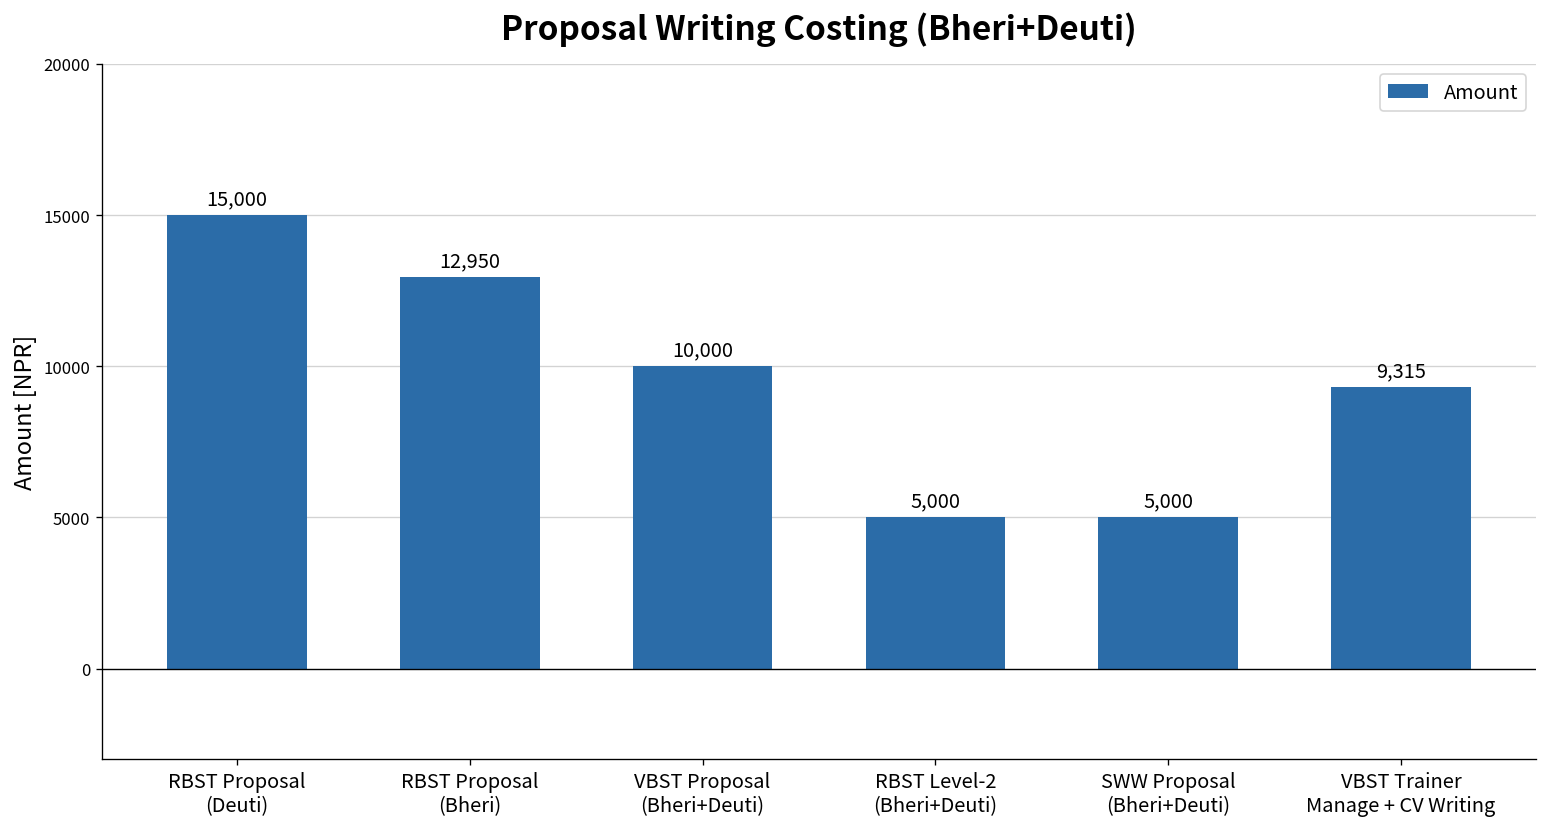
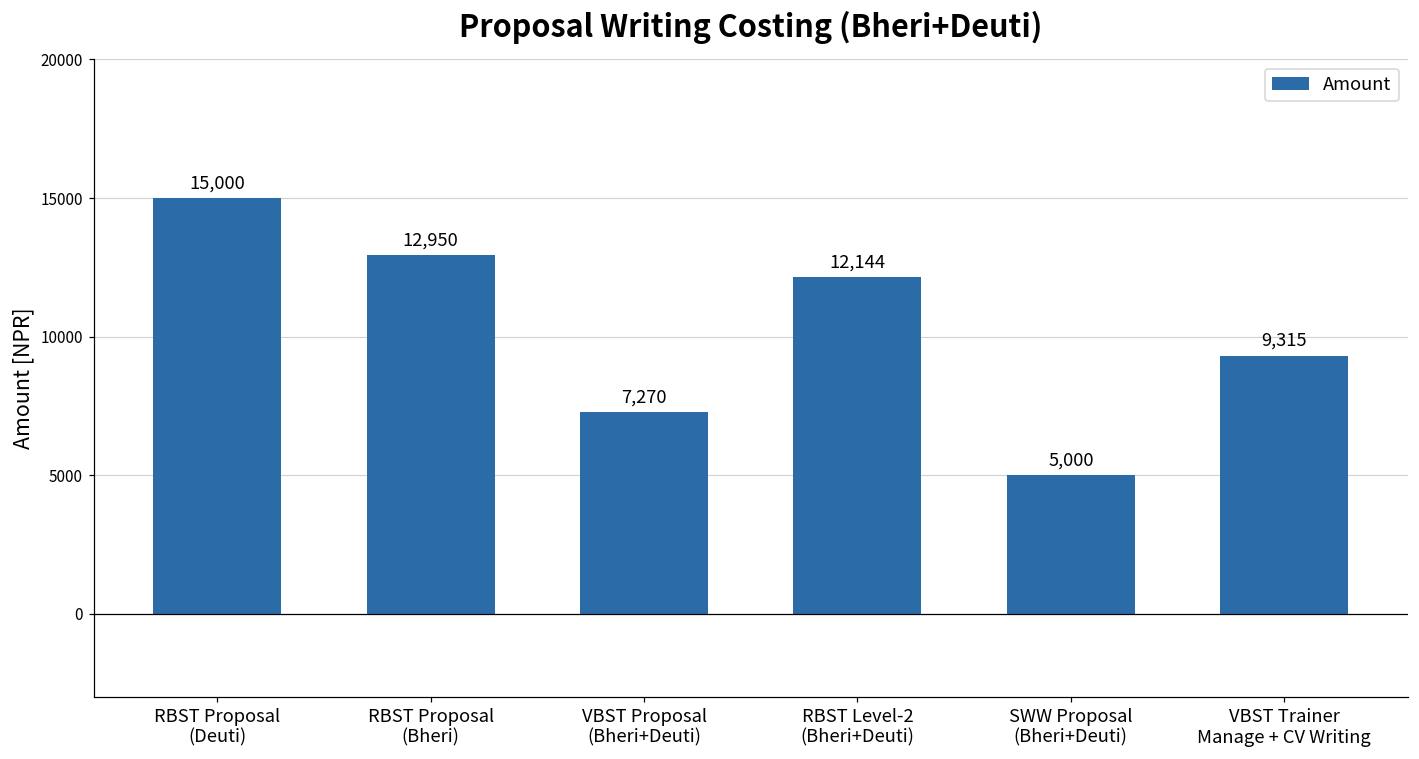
  {
    "RBST Proposal (Deuti)": "15,000",
    "RBST Proposal (Bheri)": "12,950",
-   "VBST Proposal (Bheri+Deuti)": "10,000",
-   "RBST Level-2 (Bheri+Deuti)": "5,000",
+   "VBST Proposal (Bheri+Deuti)": "7,270",
+   "RBST Level-2 (Bheri+Deuti)": "12,144",
    "SWW Proposal (Bheri+Deuti)": "5,000",
    "VBST Trainer Manage + CV Writing": "9,315"
  }
